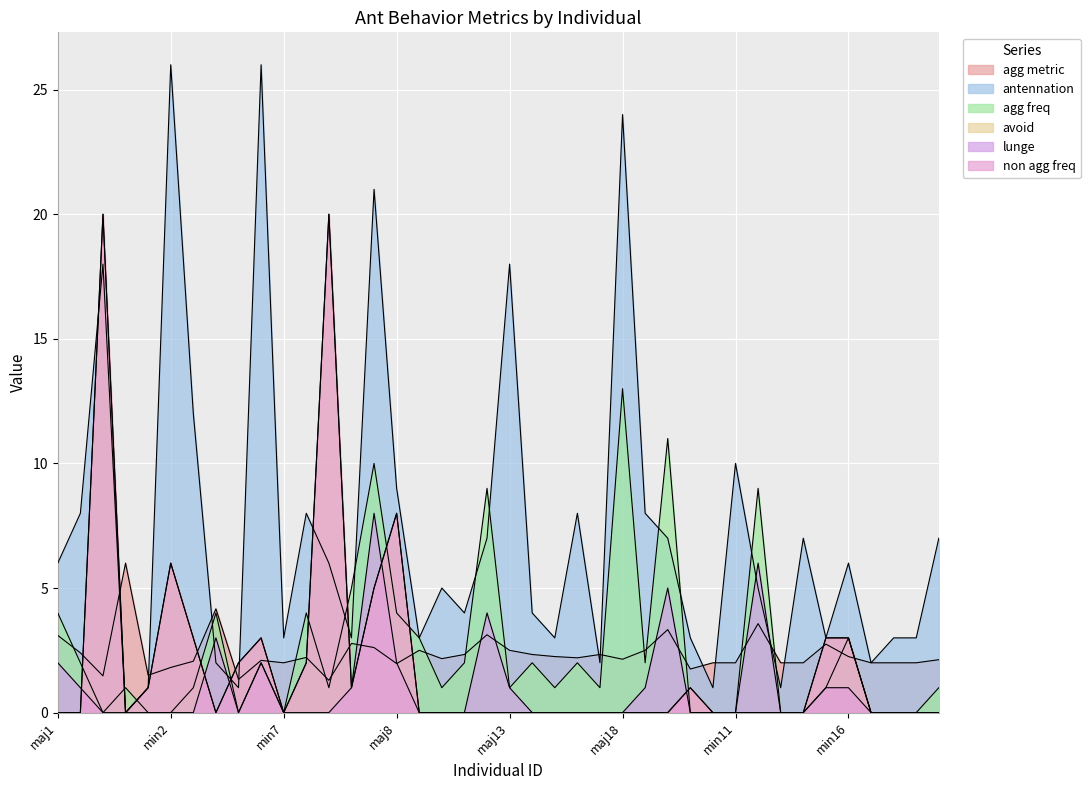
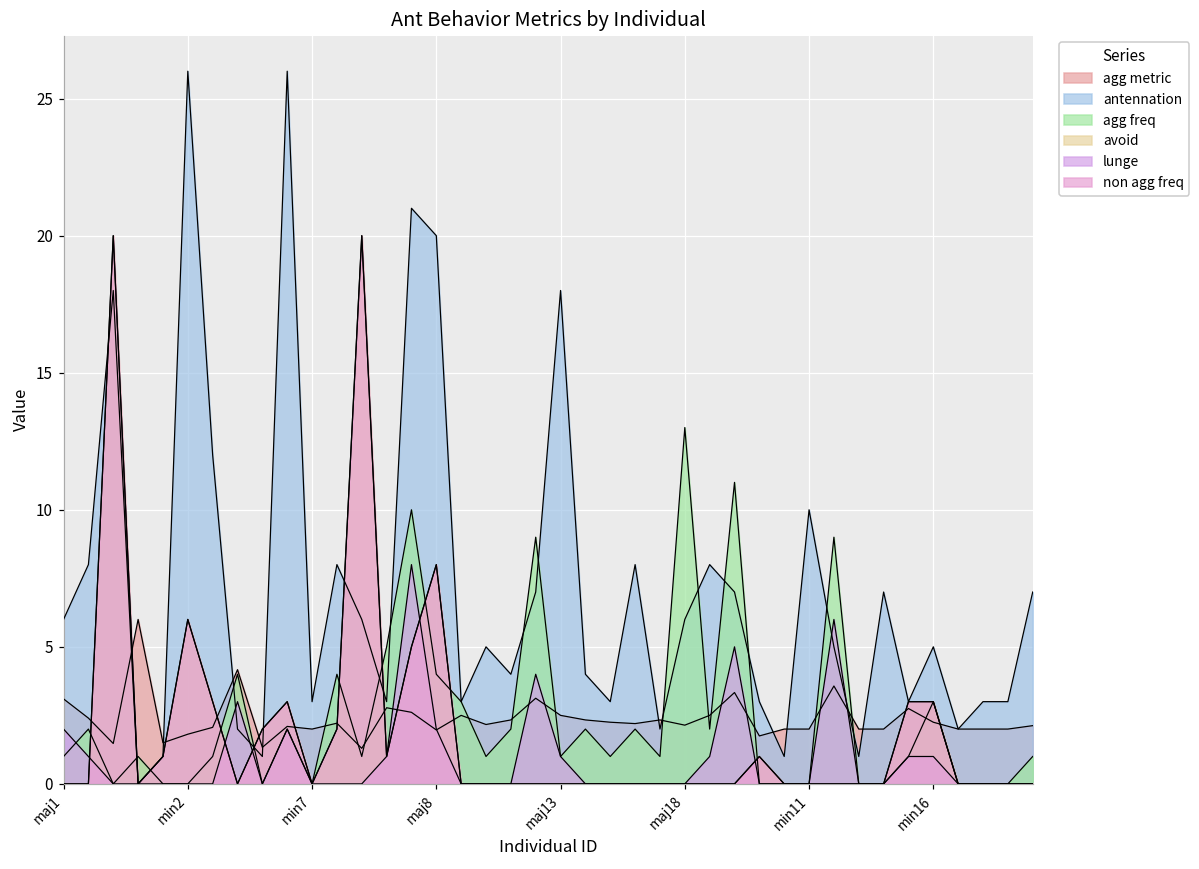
  {
    "antennation": {
      "maj1": 6,
      "min2": 26,
      "min7": 3,
-     "maj8": 9,
+     "maj8": 20,
      "maj13": 18,
-     "maj18": 24,
+     "maj18": 6,
      "min11": 10,
-     "min16": 6
+     "min16": 5
    },
    "agg freq": {
-     "maj1": 4,
+     "maj1": 1,
      "maj8": 4,
      "maj18": 13
    }
  }
